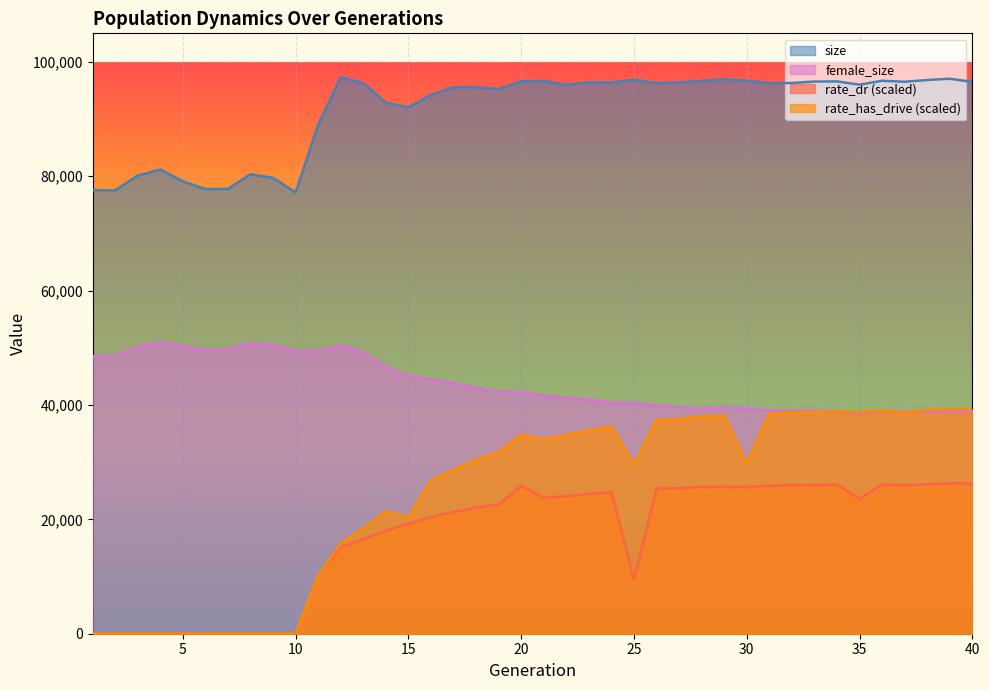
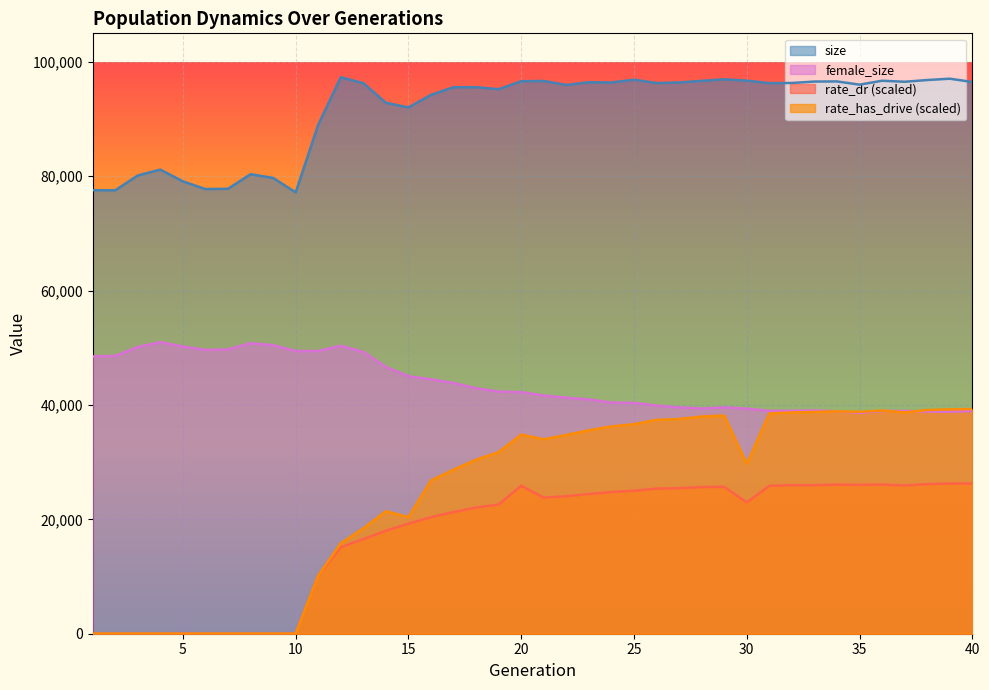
  {
    "size": {
      "5": "79,000",
      "10": "77,000",
      "15": "92,000",
      "20": "97,000",
      "25": "97,000",
      "30": "97,000",
      "40": "96,000"
    },
    "female_size": {
      "5": "50,000",
      "10": "49,000",
      "15": "45,000",
      "20": "42,000",
      "25": "40,000",
      "30": "39,000"
    },
    "rate_dr (scaled)": {
      "15": "19,000",
      "20": "26,000",
-     "25": "10,000",
-     "30": "26,000",
-     "35": "24,000",
+     "25": "25,000",
+     "30": "23,000",
+     "35": "26,000",
      "40": "26,000"
    },
    "rate_has_drive (scaled)": {
      "15": "20,000",
      "20": "35,000",
-     "25": "30,000",
+     "25": "37,000",
      "30": "30,000"
    }
  }
